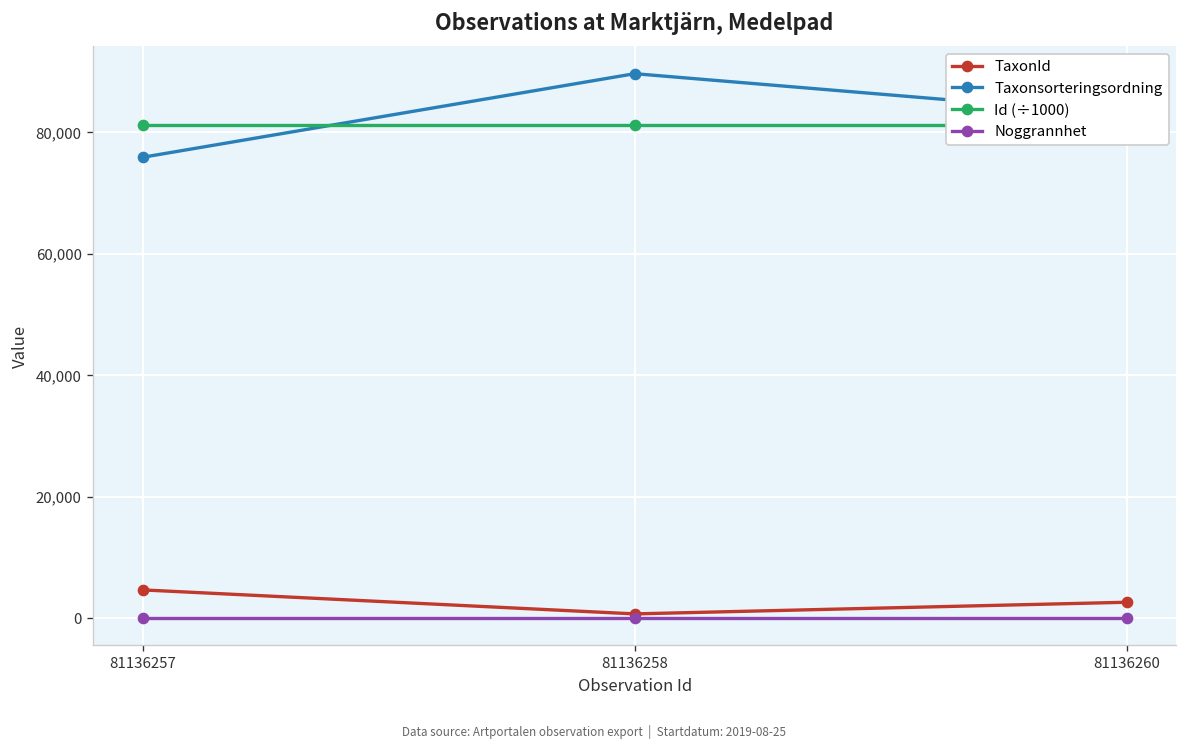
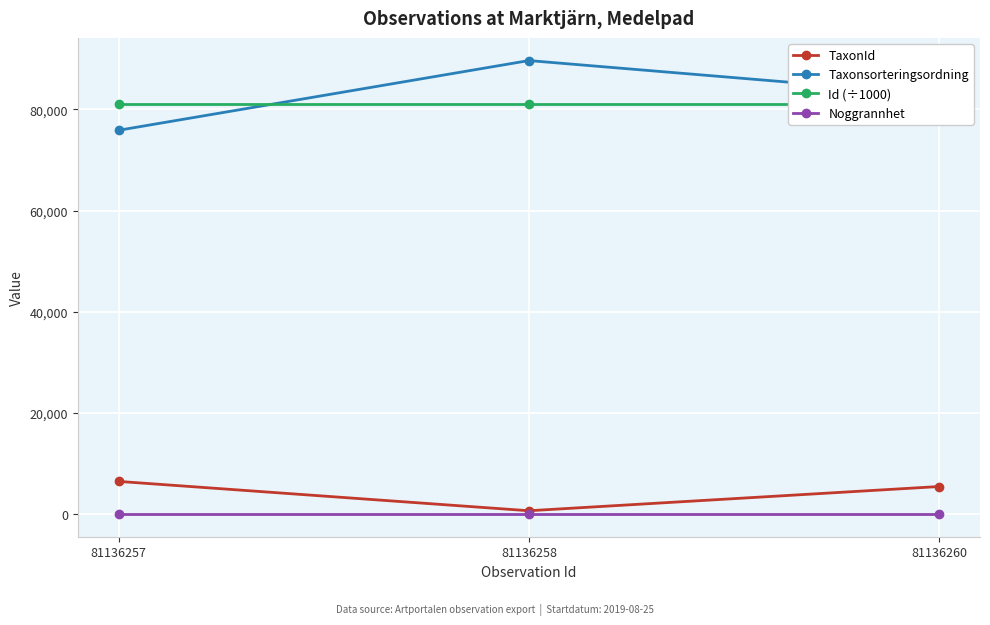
  {
    "TaxonId": {
-     "81136257": "5,000",
+     "81136257": "6,000",
      "81136258": "1,000",
-     "81136260": "3,000"
+     "81136260": "5,000"
    },
    "Taxonsorteringsordning": {
      "81136257": "76,000",
      "81136258": "90,000"
    },
    "Id (÷1000)": {
      "81136257": "81,000",
      "81136258": "81,000"
    },
    "Noggrannhet": {
      "81136257": "0",
      "81136258": "0",
      "81136260": "0"
    }
  }
